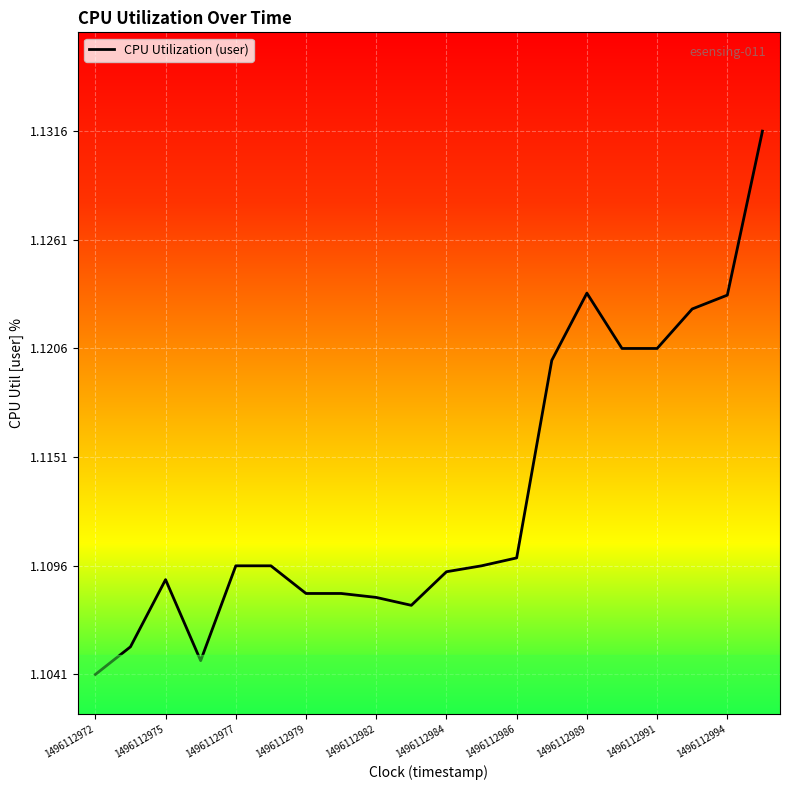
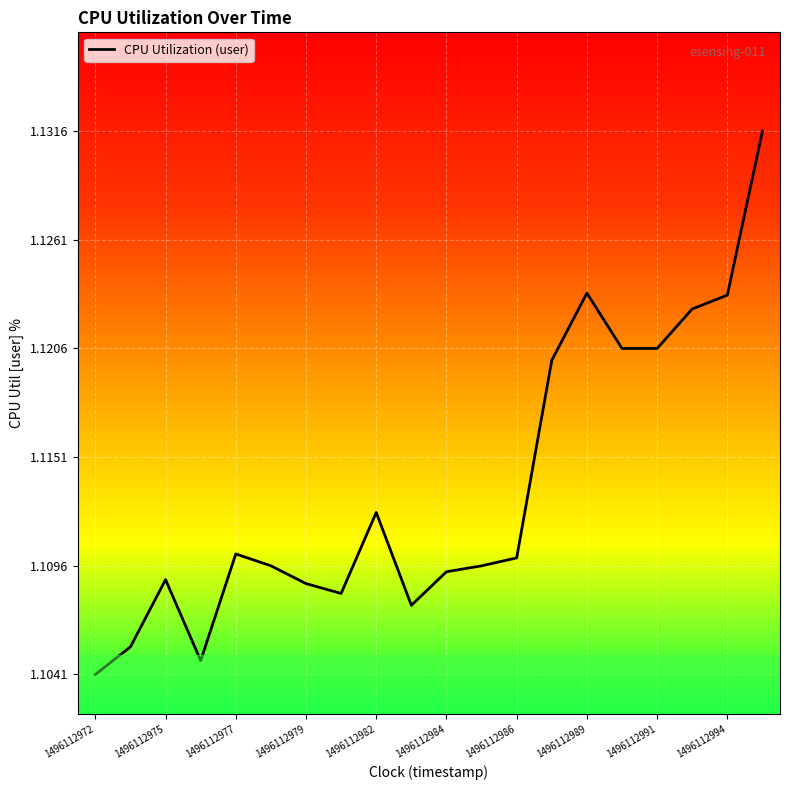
  {
    "1496112975": 1.1089,
-   "1496112977": 1.1096,
-   "1496112979": 1.1082,
-   "1496112982": 1.1080,
+   "1496112977": 1.1102,
+   "1496112979": 1.1087,
+   "1496112982": 1.1123,
    "1496112984": 1.1093,
    "1496112986": 1.1100,
    "1496112989": 1.1234,
    "1496112991": 1.1206,
    "1496112994": 1.1233
  }
